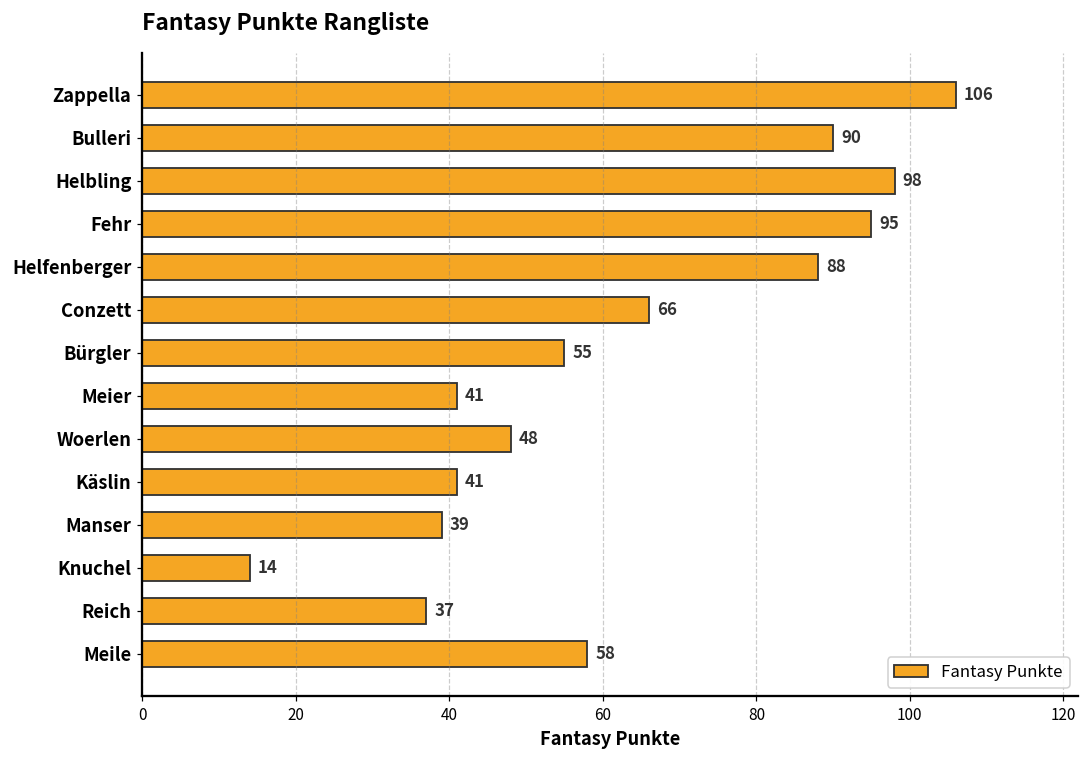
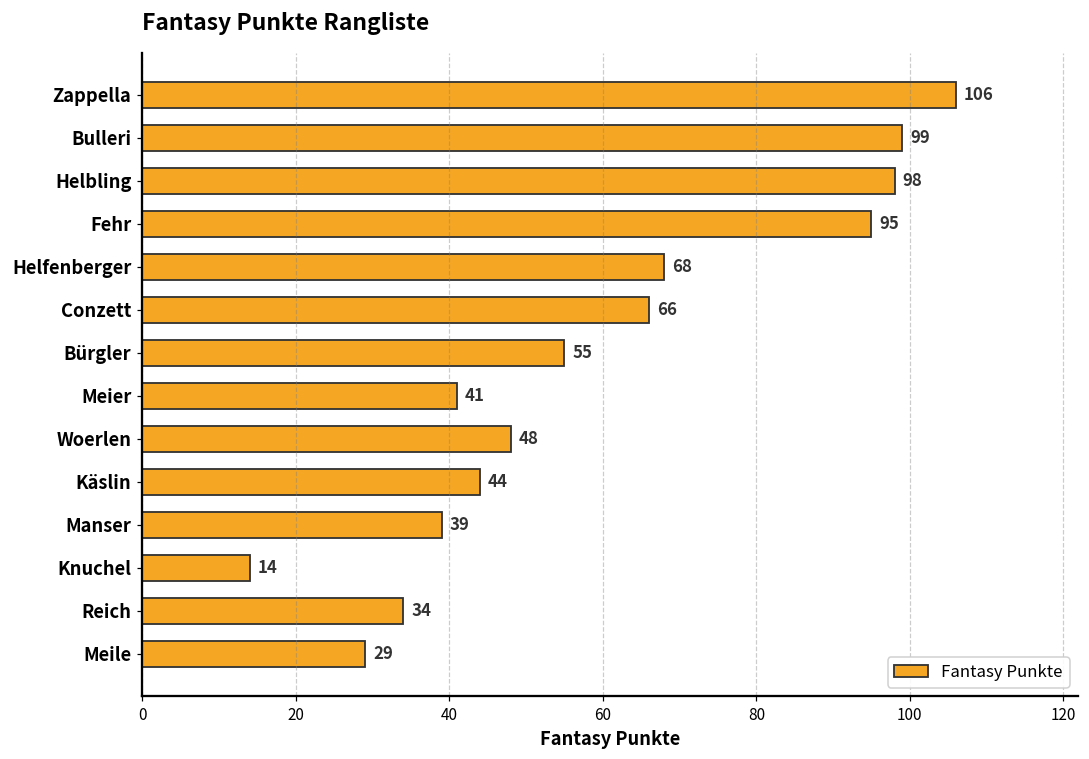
  {
    "Zappella": 106,
-   "Bulleri": 90,
+   "Bulleri": 99,
    "Helbling": 98,
    "Fehr": 95,
-   "Helfenberger": 88,
+   "Helfenberger": 68,
    "Conzett": 66,
    "Bürgler": 55,
    "Meier": 41,
    "Woerlen": 48,
-   "Käslin": 41,
+   "Käslin": 44,
    "Manser": 39,
    "Knuchel": 14,
-   "Reich": 37,
-   "Meile": 58
+   "Reich": 34,
+   "Meile": 29
  }
